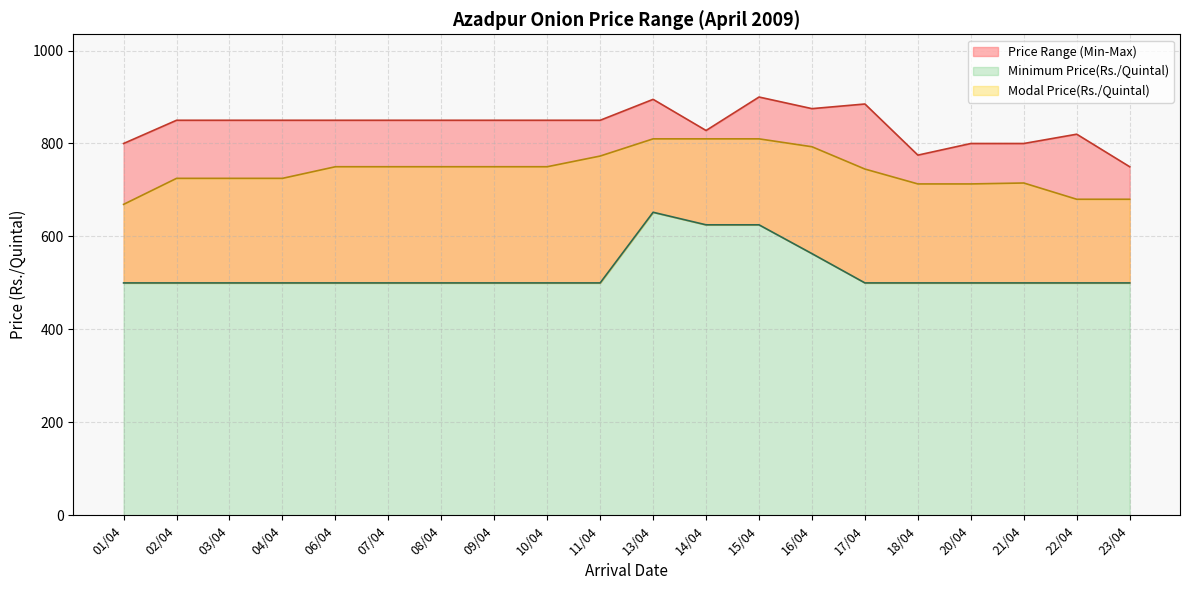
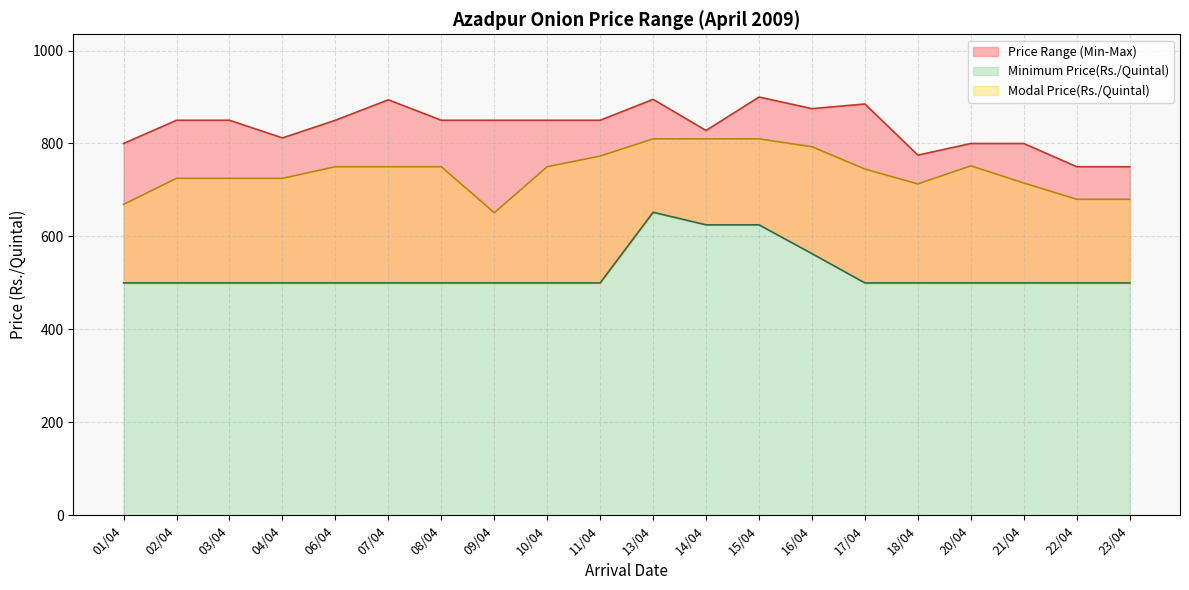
  {
    "Minimum Price(Rs./Quintal)": {
      "01/04": 500,
      "02/04": 500,
      "03/04": 500,
      "04/04": 500,
      "06/04": 500,
      "07/04": 500,
      "08/04": 500,
      "09/04": 500,
      "10/04": 500,
      "11/04": 500,
      "13/04": 650,
      "14/04": 630,
      "15/04": 630,
      "16/04": 560,
      "17/04": 500,
      "18/04": 500,
      "20/04": 500,
      "21/04": 500,
      "22/04": 500,
      "23/04": 500
    },
    "Modal Price(Rs./Quintal)": {
      "01/04": 670,
      "02/04": 730,
      "03/04": 730,
      "04/04": 730,
      "06/04": 750,
      "07/04": 750,
      "08/04": 750,
-     "09/04": 750,
+     "09/04": 650,
      "10/04": 750,
      "11/04": 770,
      "13/04": 810,
      "14/04": 810,
      "15/04": 810,
      "16/04": 790,
      "17/04": 750,
      "18/04": 710,
-     "20/04": 710,
+     "20/04": 750,
      "21/04": 720,
      "22/04": 680,
      "23/04": 680
    },
    "Price Range (Min-Max)": {
      "01/04": 800,
      "02/04": 850,
      "03/04": 850,
-     "04/04": 850,
+     "04/04": 810,
      "06/04": 850,
-     "07/04": 850,
+     "07/04": 890,
      "08/04": 850,
      "09/04": 850,
      "10/04": 850,
      "11/04": 850,
      "13/04": 900,
      "14/04": 830,
      "15/04": 900,
      "16/04": 880,
      "17/04": 890,
      "18/04": 780,
      "20/04": 800,
      "21/04": 800,
-     "22/04": 820,
+     "22/04": 750,
      "23/04": 750
    }
  }
